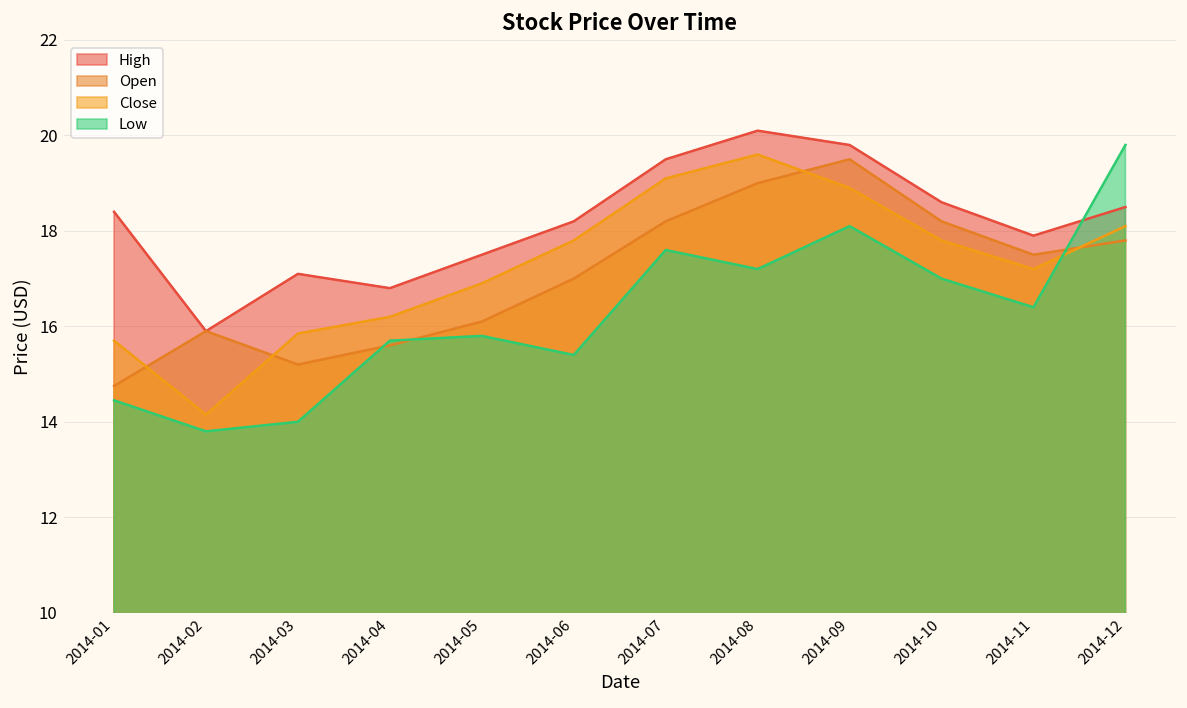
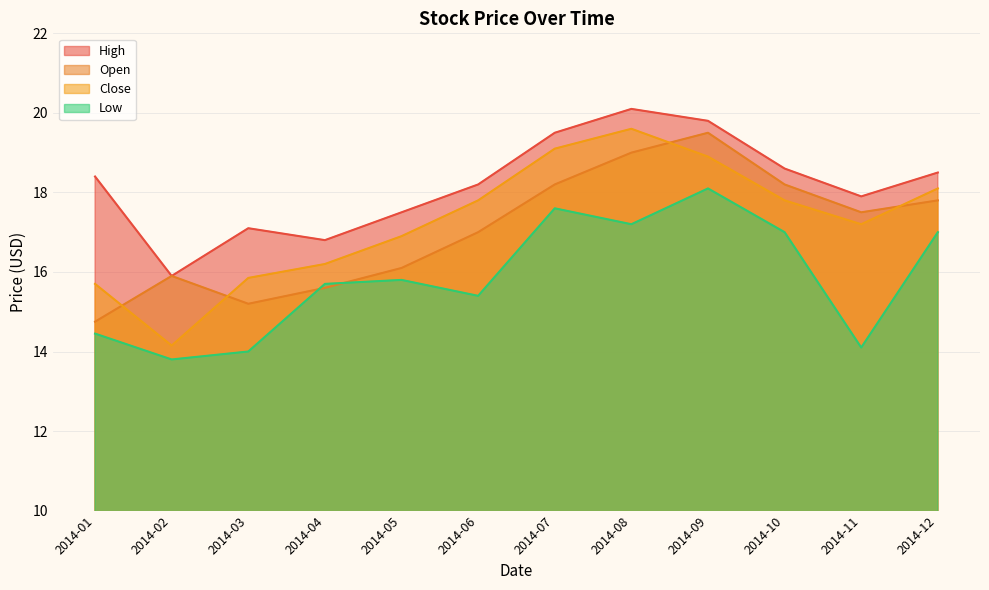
  {
    "Low": {
      "2014-01": 14.5,
      "2014-02": 13.8,
      "2014-03": 14.0,
      "2014-04": 15.7,
      "2014-05": 15.8,
      "2014-06": 15.4,
      "2014-07": 17.6,
      "2014-08": 17.2,
      "2014-09": 18.1,
      "2014-10": 17.0,
-     "2014-11": 16.4,
-     "2014-12": 19.8
+     "2014-11": 14.1,
+     "2014-12": 17.0
    }
  }
